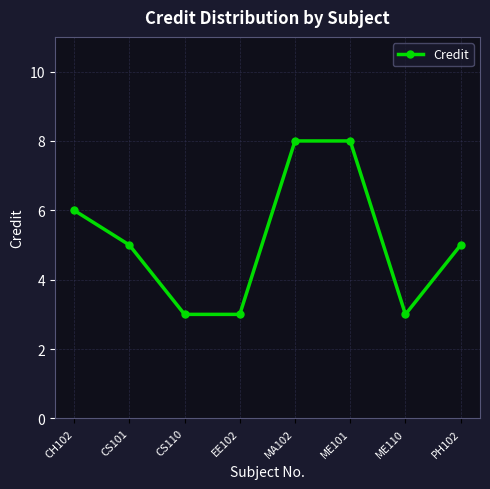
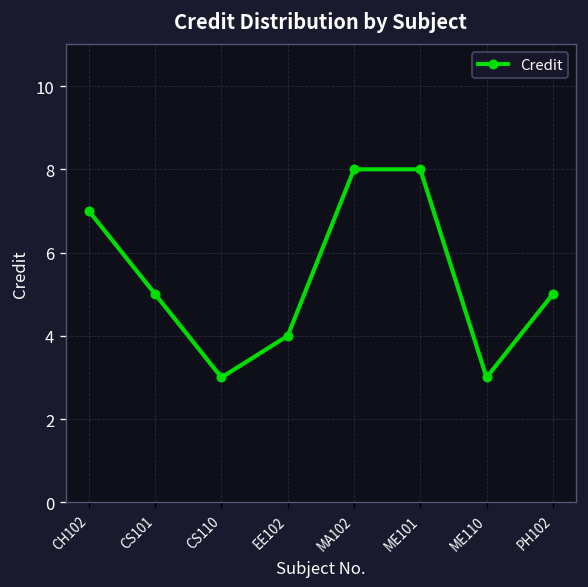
  {
-   "CH102": 6,
+   "CH102": 7,
    "CS101": 5,
    "CS110": 3,
-   "EE102": 3,
+   "EE102": 4,
    "MA102": 8,
    "ME101": 8,
    "ME110": 3,
    "PH102": 5
  }
